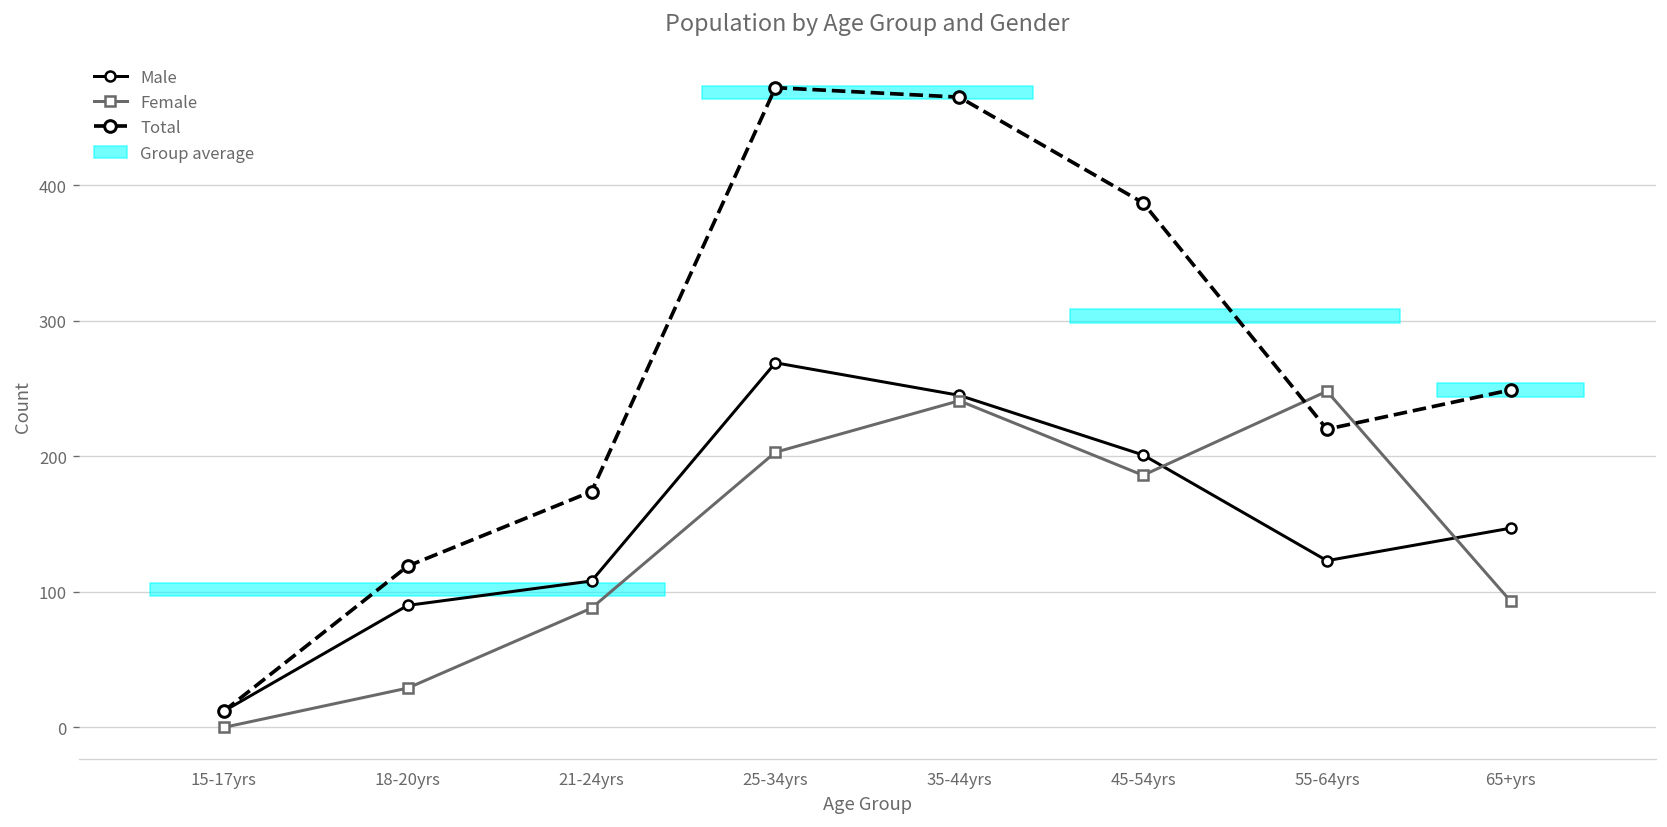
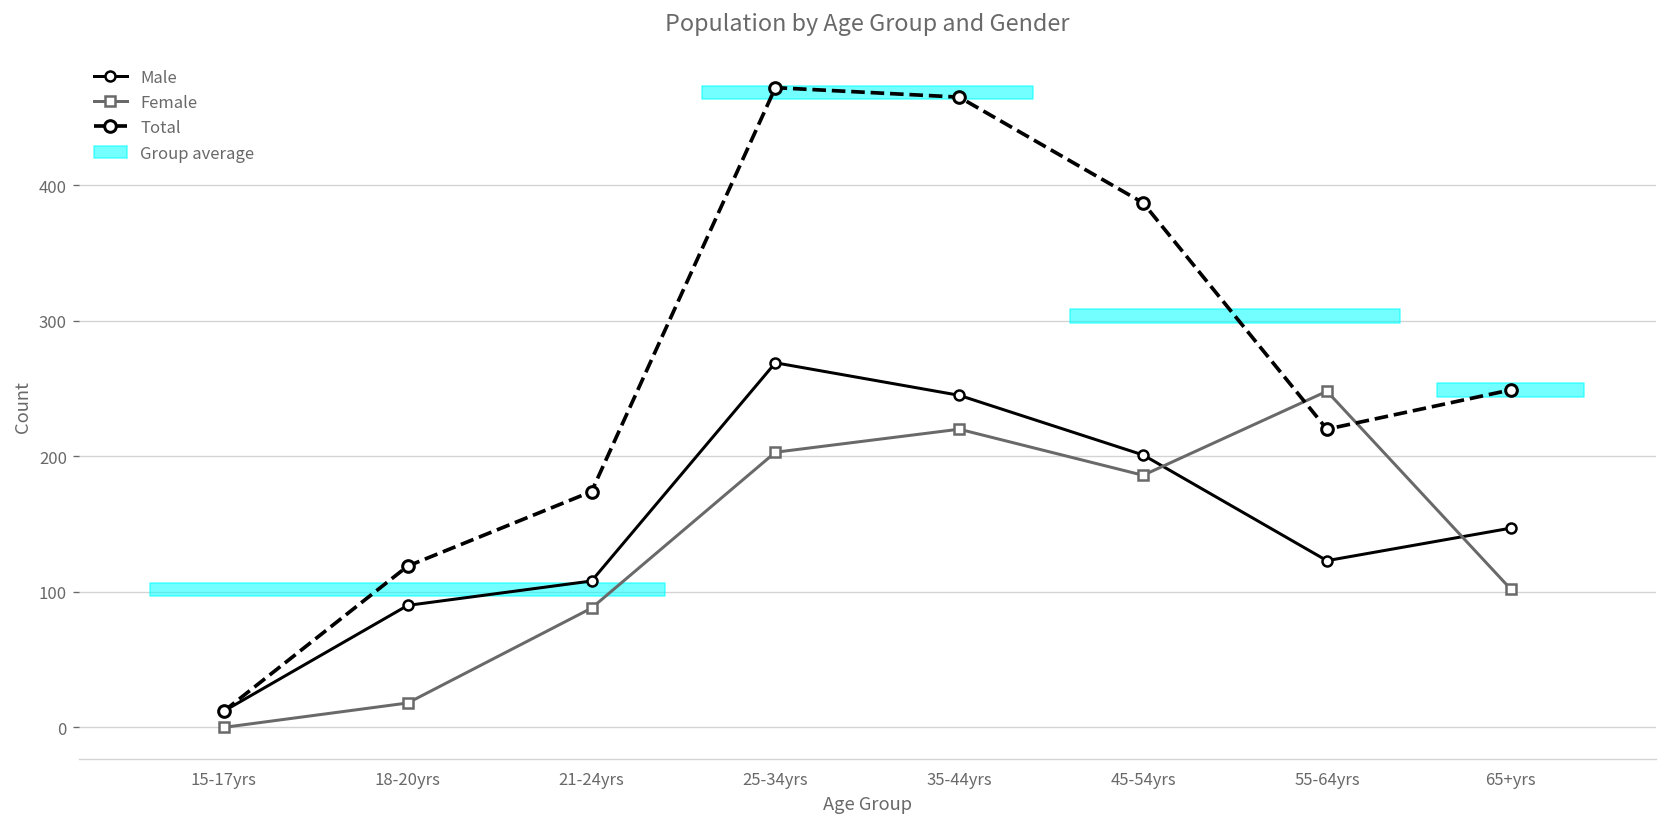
  {
    "Female": {
      "15-17yrs": 0,
-     "18-20yrs": 29,
+     "18-20yrs": 18,
      "21-24yrs": 88,
      "25-34yrs": 203,
-     "35-44yrs": 241,
+     "35-44yrs": 220,
      "45-54yrs": 186,
      "55-64yrs": 248,
-     "65+yrs": 93
+     "65+yrs": 102
    }
  }
